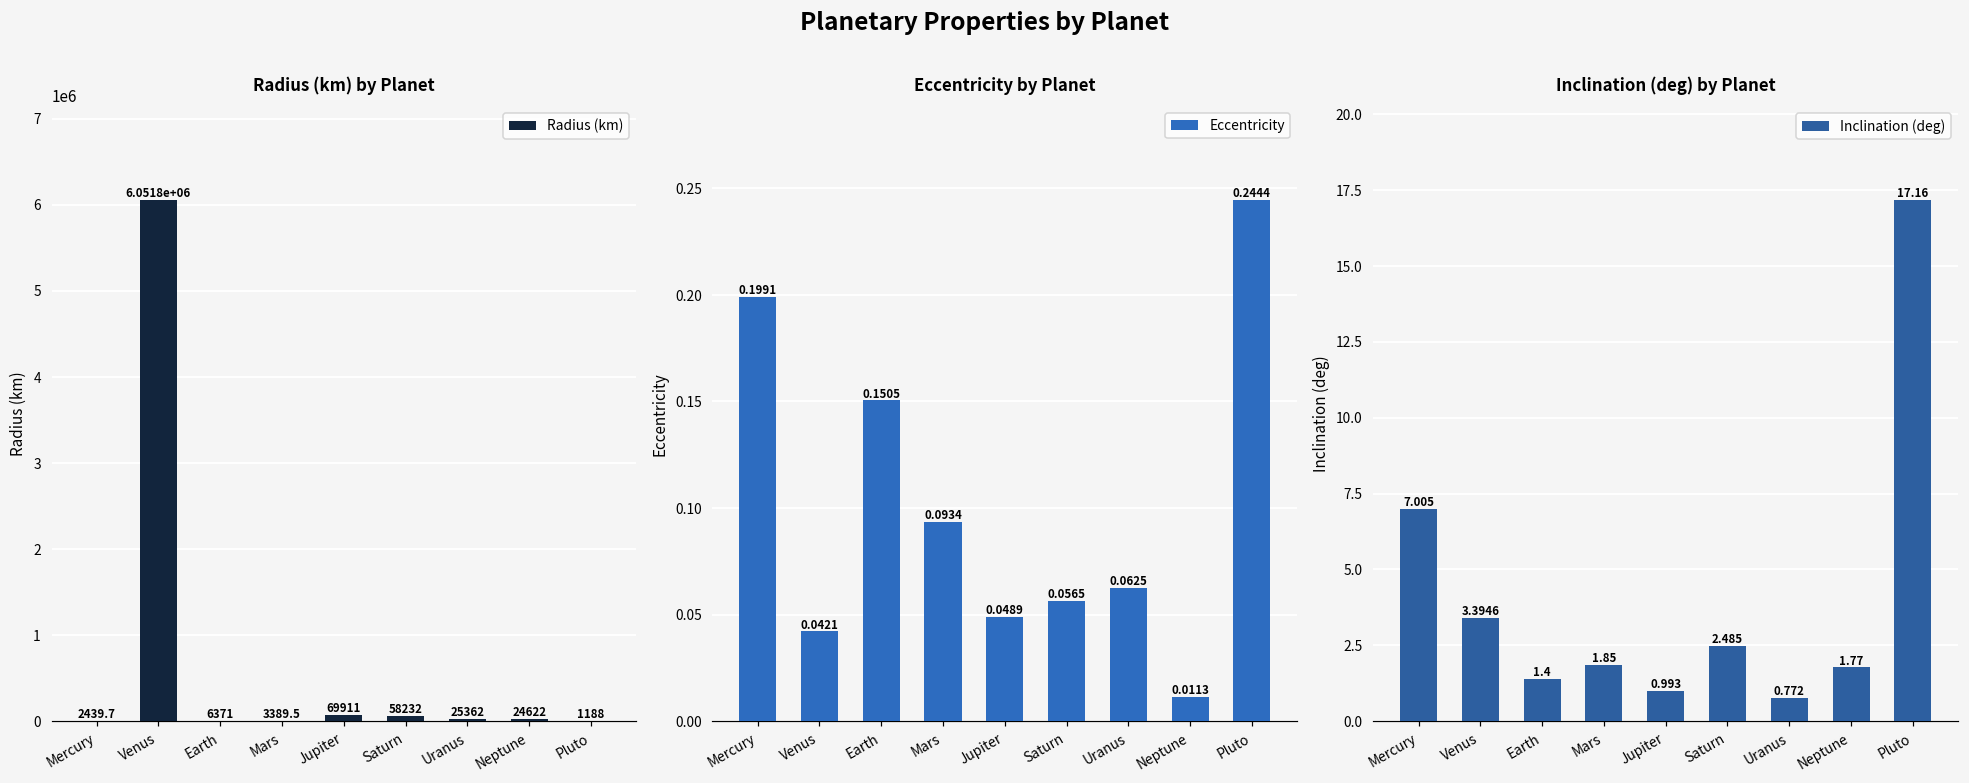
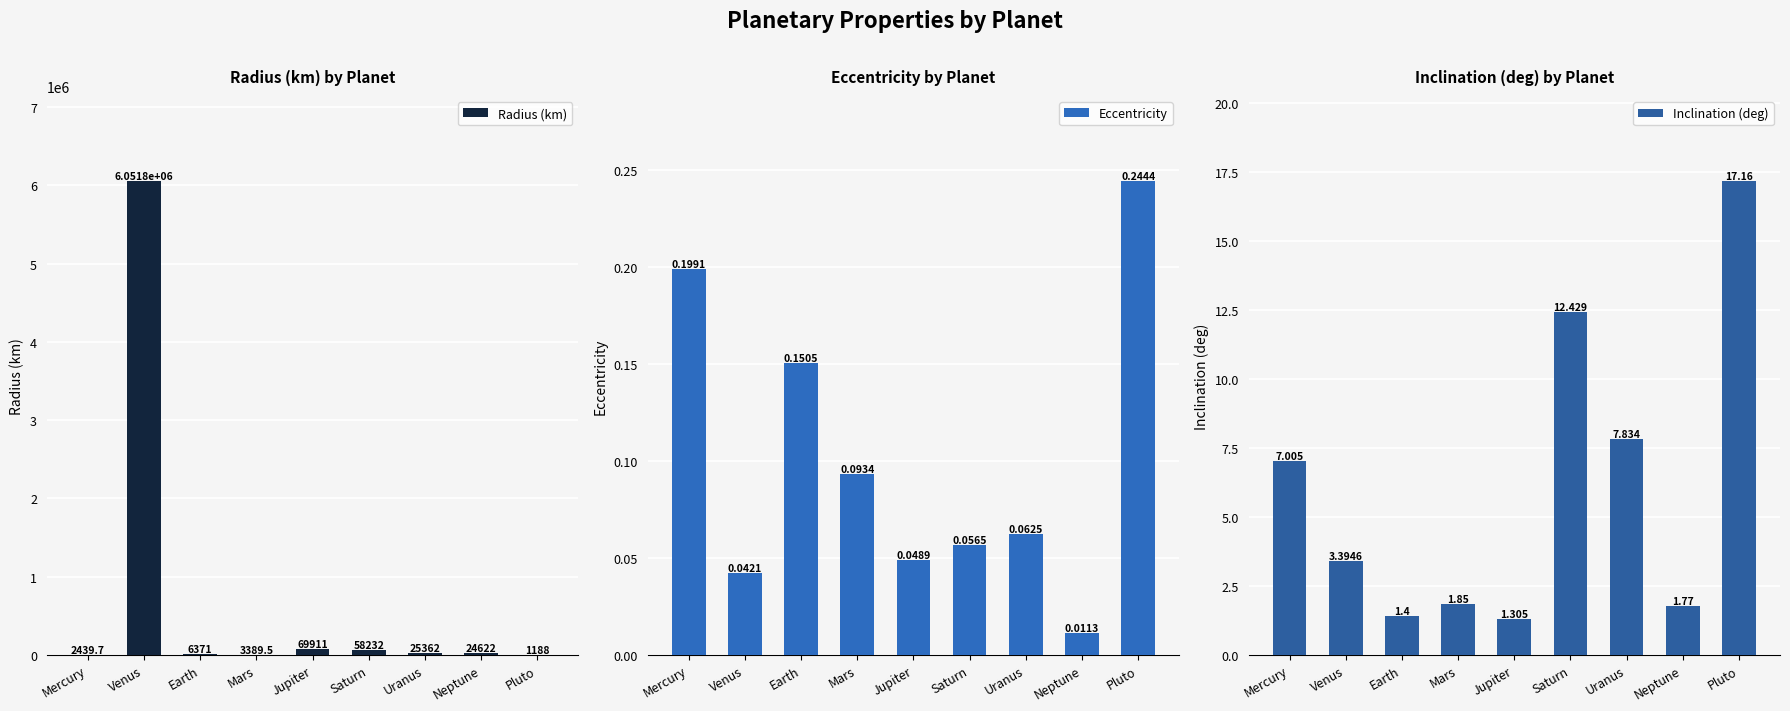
  {
    "Radius (km) by Planet": {
      "Mercury": "2439.7",
      "Venus": "6.0518e+06",
      "Earth": "6371",
      "Mars": "3389.5",
      "Jupiter": "69911",
      "Saturn": "58232",
      "Uranus": "25362",
      "Neptune": "24622",
      "Pluto": "1188"
    },
    "Eccentricity by Planet": {
      "Mercury": "0.1991",
      "Venus": "0.0421",
      "Earth": "0.1505",
      "Mars": "0.0934",
      "Jupiter": "0.0489",
      "Saturn": "0.0565",
      "Uranus": "0.0625",
      "Neptune": "0.0113",
      "Pluto": "0.2444"
    },
    "Inclination (deg) by Planet": {
      "Mercury": "7.005",
      "Venus": "3.3946",
      "Earth": "1.4",
      "Mars": "1.85",
-     "Jupiter": "0.993",
-     "Saturn": "2.485",
-     "Uranus": "0.772",
+     "Jupiter": "1.305",
+     "Saturn": "12.429",
+     "Uranus": "7.834",
      "Neptune": "1.77",
      "Pluto": "17.16"
    }
  }
